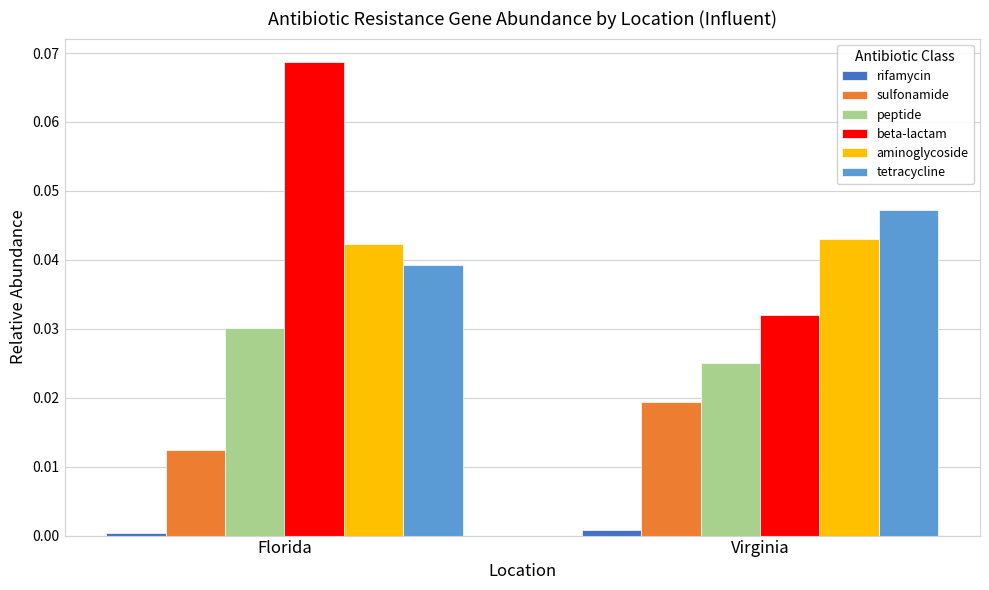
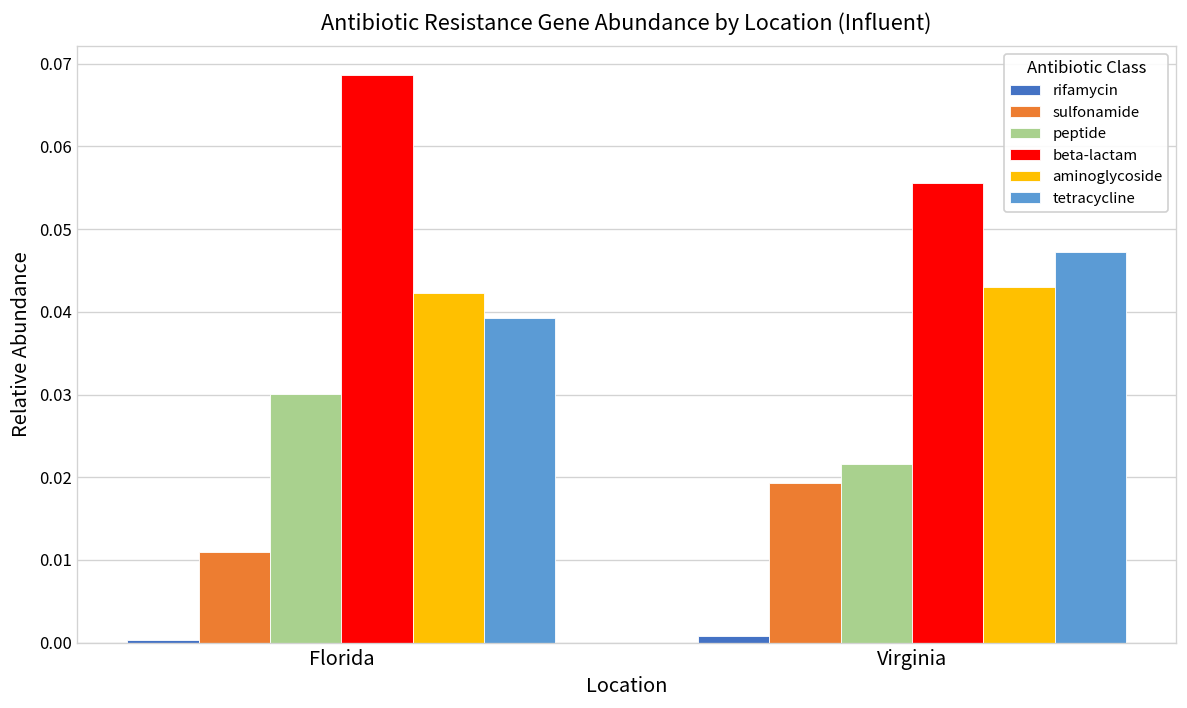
  {
    "sulfonamide": {
-     "Florida": 0.012,
+     "Florida": 0.011,
      "Virginia": 0.019
    },
    "peptide": {
      "Florida": 0.030,
-     "Virginia": 0.025
+     "Virginia": 0.022
    },
    "beta-lactam": {
      "Florida": 0.069,
-     "Virginia": 0.032
+     "Virginia": 0.056
    },
    "aminoglycoside": {
      "Florida": 0.042,
      "Virginia": 0.043
    }
  }
